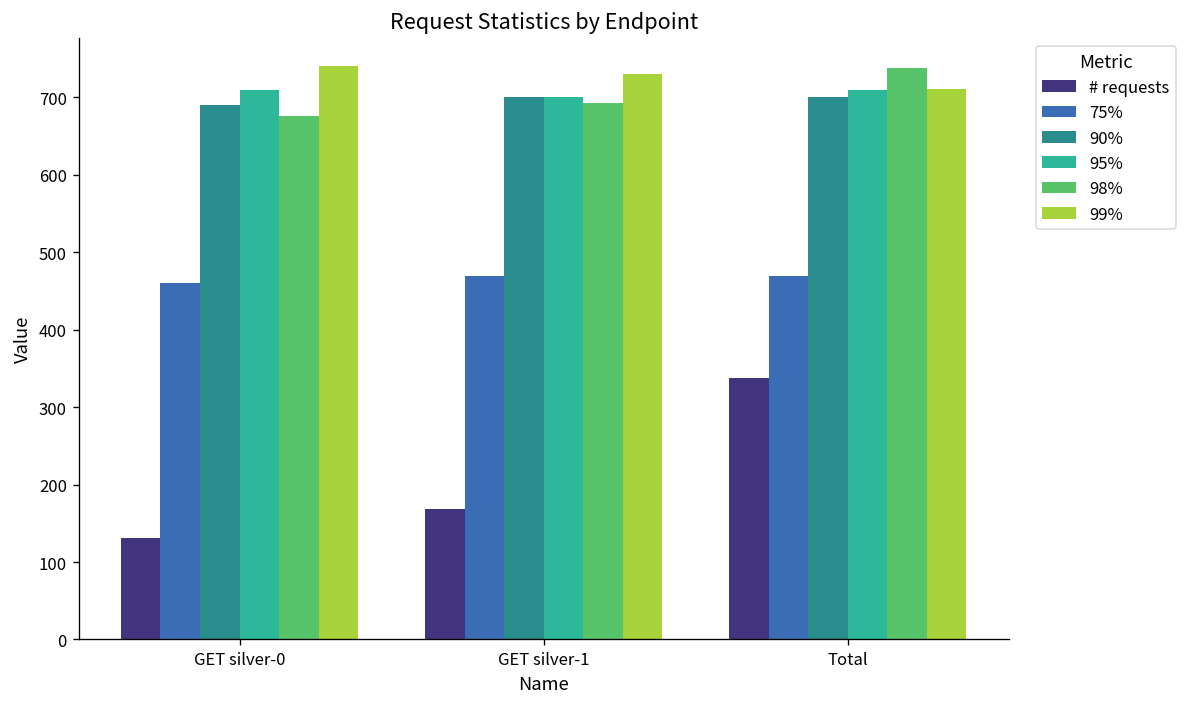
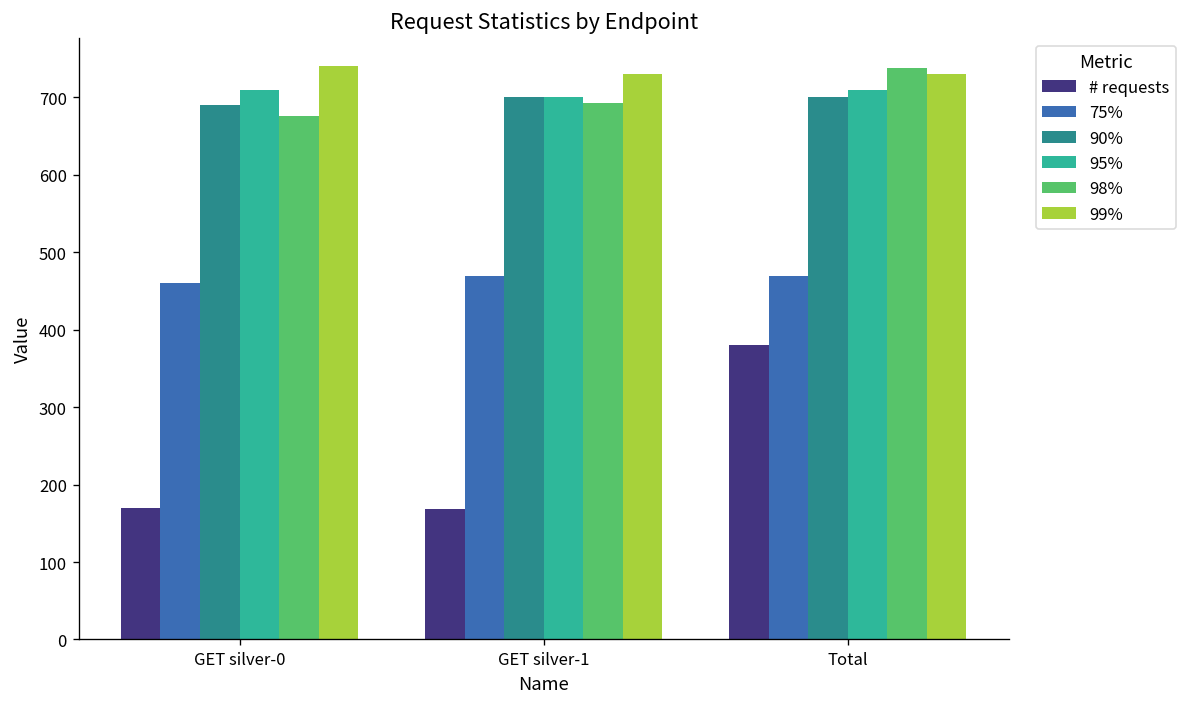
  {
    "# requests": {
-     "GET silver-0": 130,
+     "GET silver-0": 170,
      "GET silver-1": 170,
-     "Total": 340
+     "Total": 380
    },
    "98%": {
      "GET silver-0": 680,
      "GET silver-1": 690,
      "Total": 740
    },
    "99%": {
      "GET silver-0": 740,
      "GET silver-1": 730,
-     "Total": 710
+     "Total": 730
    }
  }
